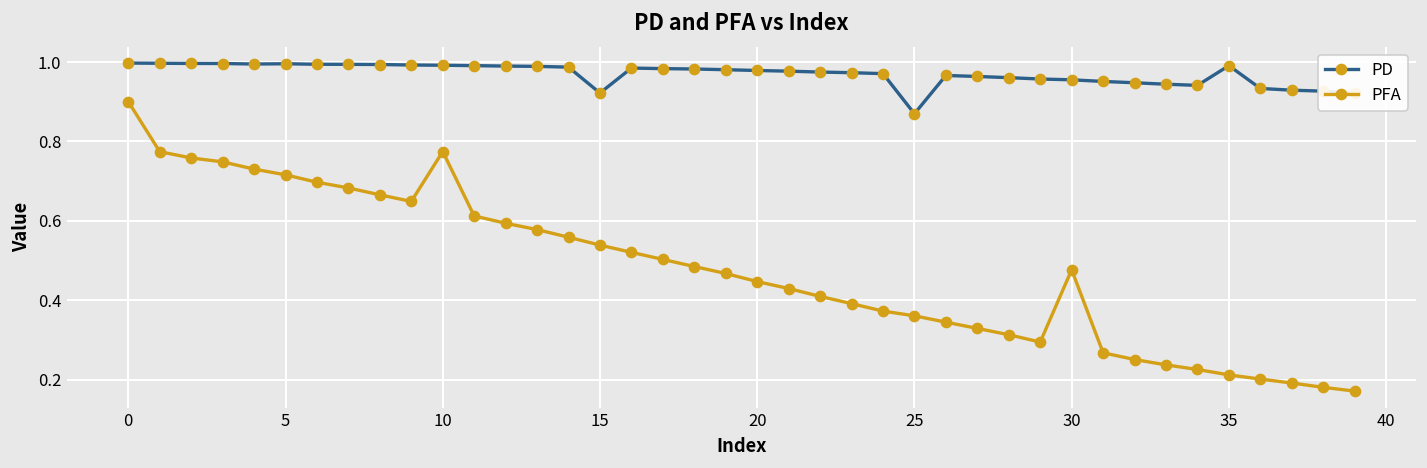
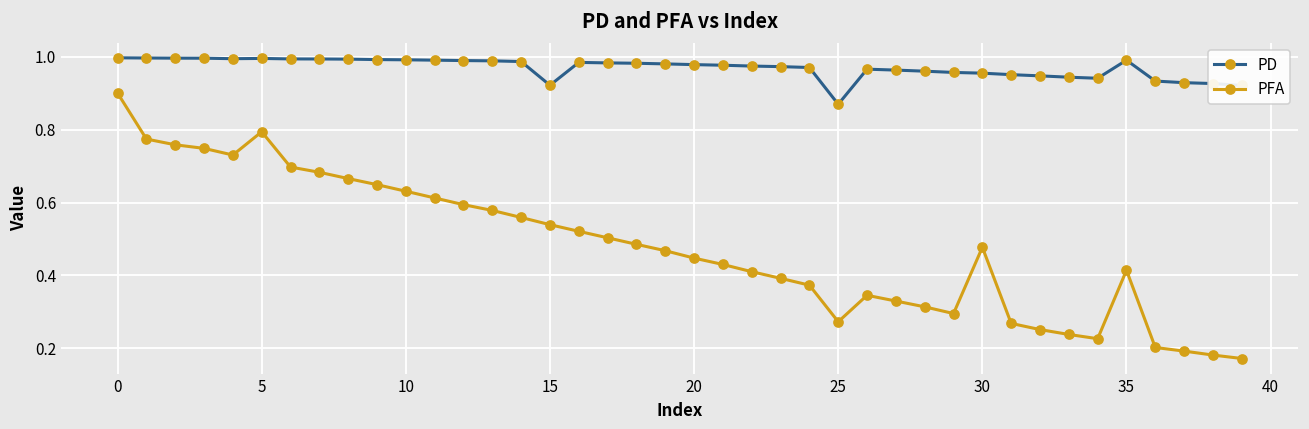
  {
    "PD": {
      "0": 1.00,
      "5": 1.00,
      "10": 0.99,
      "15": 0.92,
      "20": 0.98,
      "25": 0.87,
      "30": 0.96,
      "35": 0.99
    },
    "PFA": {
      "0": 0.90,
-     "5": 0.72,
-     "10": 0.77,
+     "5": 0.79,
+     "10": 0.63,
      "15": 0.54,
      "20": 0.45,
-     "25": 0.36,
+     "25": 0.27,
      "30": 0.48,
-     "35": 0.21
+     "35": 0.41
    }
  }
